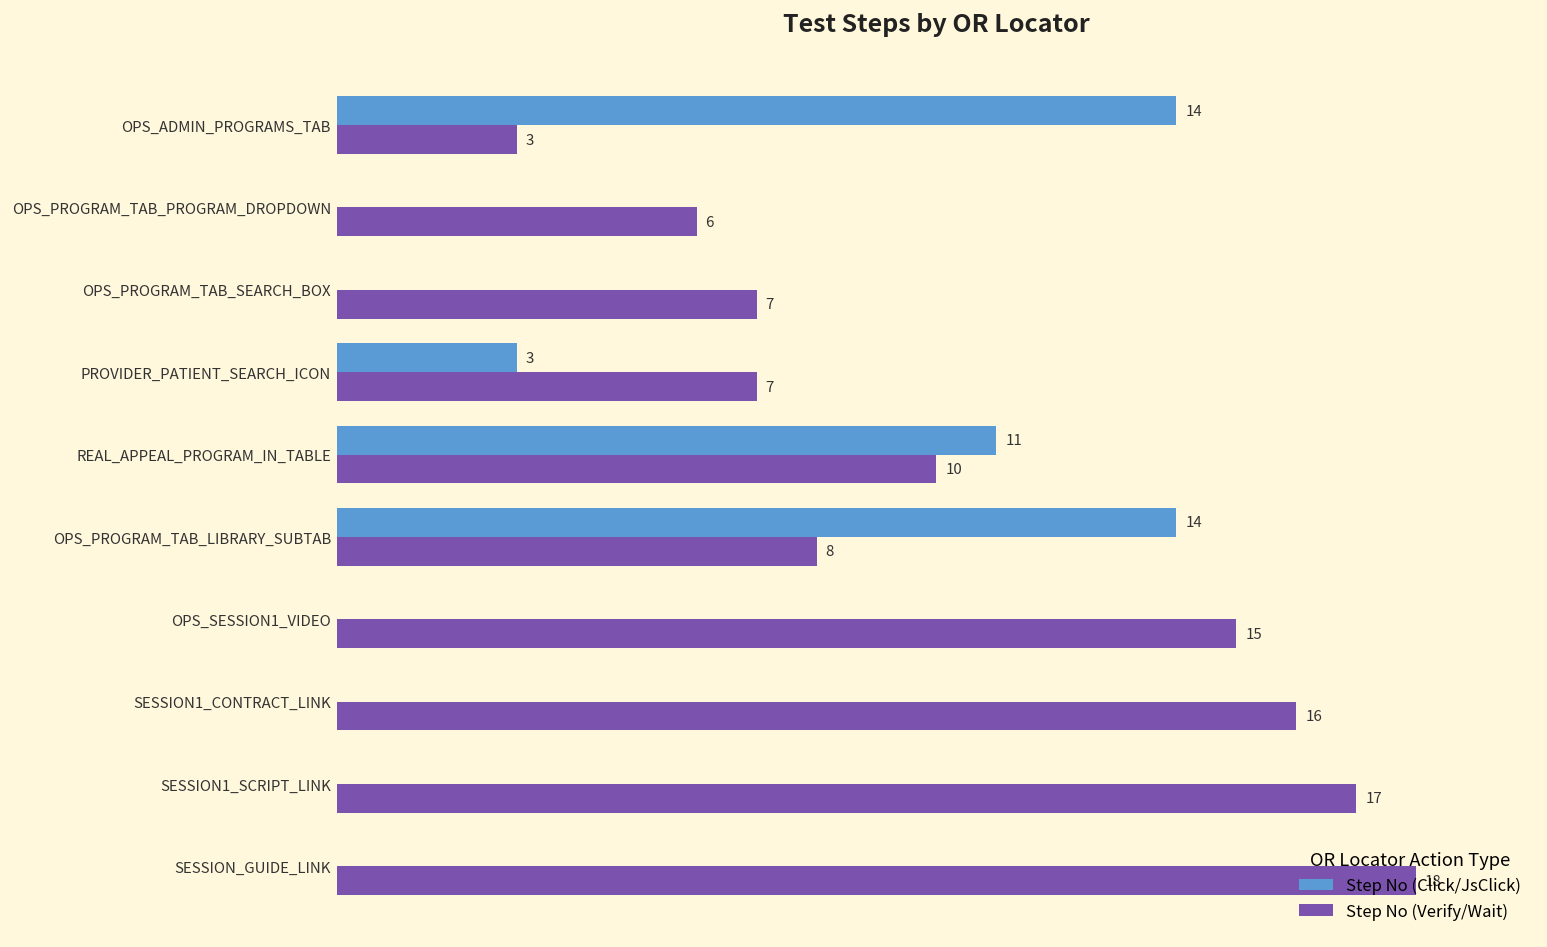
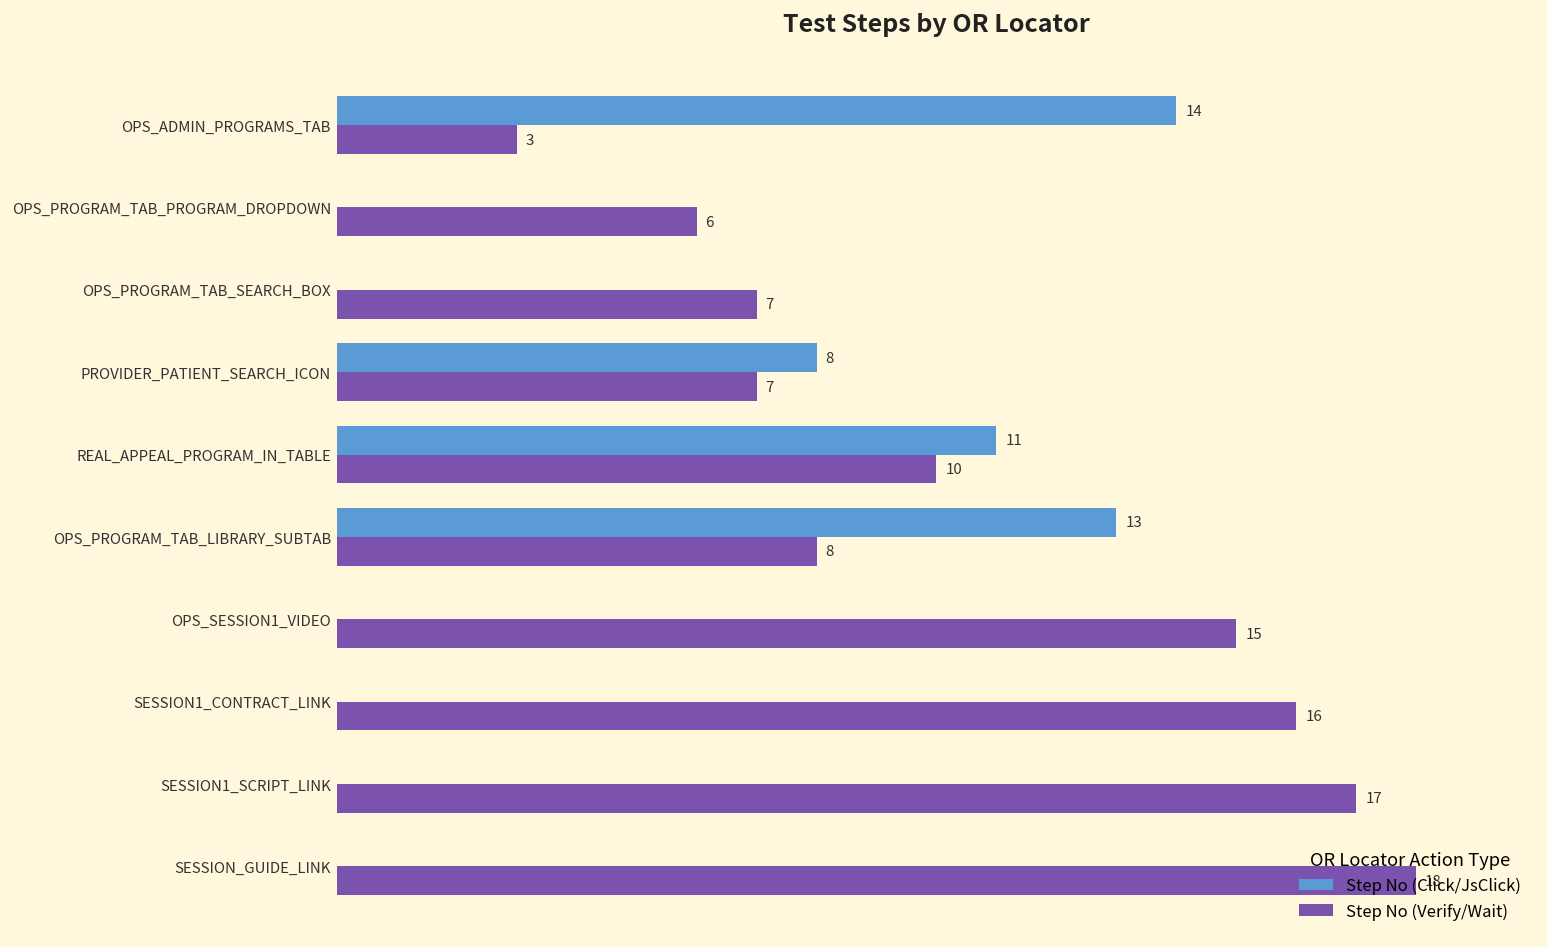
  {
    "Step No (Click/JsClick)": {
      "OPS_ADMIN_PROGRAMS_TAB": 14,
-     "PROVIDER_PATIENT_SEARCH_ICON": 3,
+     "PROVIDER_PATIENT_SEARCH_ICON": 8,
      "REAL_APPEAL_PROGRAM_IN_TABLE": 11,
-     "OPS_PROGRAM_TAB_LIBRARY_SUBTAB": 14
+     "OPS_PROGRAM_TAB_LIBRARY_SUBTAB": 13
    },
    "Step No (Verify/Wait)": {
      "OPS_ADMIN_PROGRAMS_TAB": 3,
      "OPS_PROGRAM_TAB_PROGRAM_DROPDOWN": 6,
      "OPS_PROGRAM_TAB_SEARCH_BOX": 7,
      "PROVIDER_PATIENT_SEARCH_ICON": 7,
      "REAL_APPEAL_PROGRAM_IN_TABLE": 10,
      "OPS_PROGRAM_TAB_LIBRARY_SUBTAB": 8,
      "OPS_SESSION1_VIDEO": 15,
      "SESSION1_CONTRACT_LINK": 16,
      "SESSION1_SCRIPT_LINK": 17,
      "SESSION_GUIDE_LINK": 18
    }
  }
